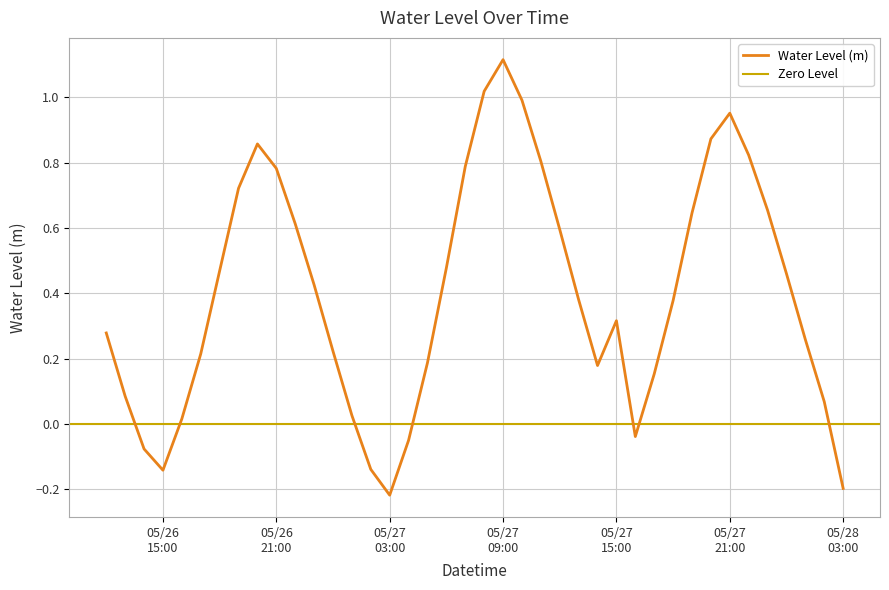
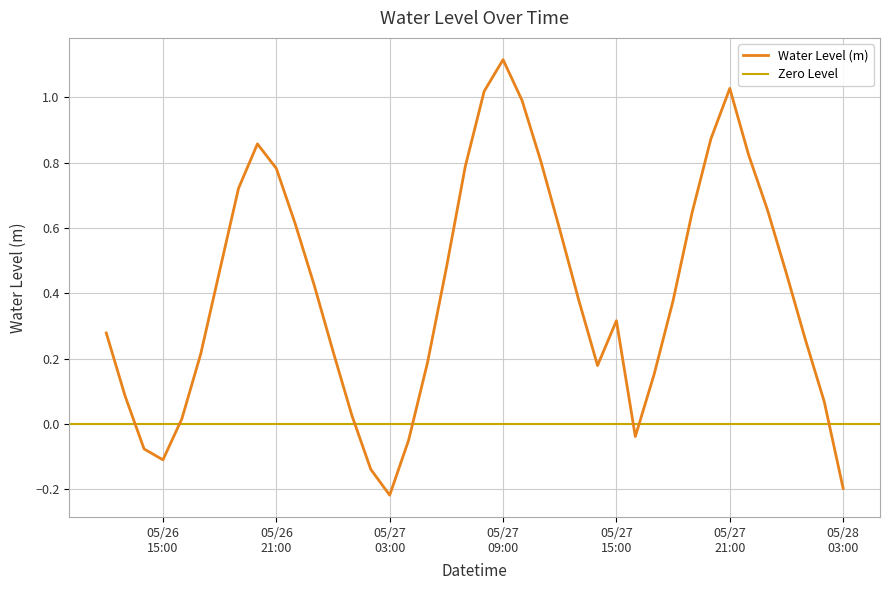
  {
-   "05/26 15:00": -0.14,
+   "05/26 15:00": -0.11,
    "05/26 21:00": 0.78,
    "05/27 03:00": -0.22,
    "05/27 09:00": 1.12,
    "05/27 15:00": 0.32,
-   "05/27 21:00": 0.95,
+   "05/27 21:00": 1.03,
    "05/28 03:00": -0.20
  }
